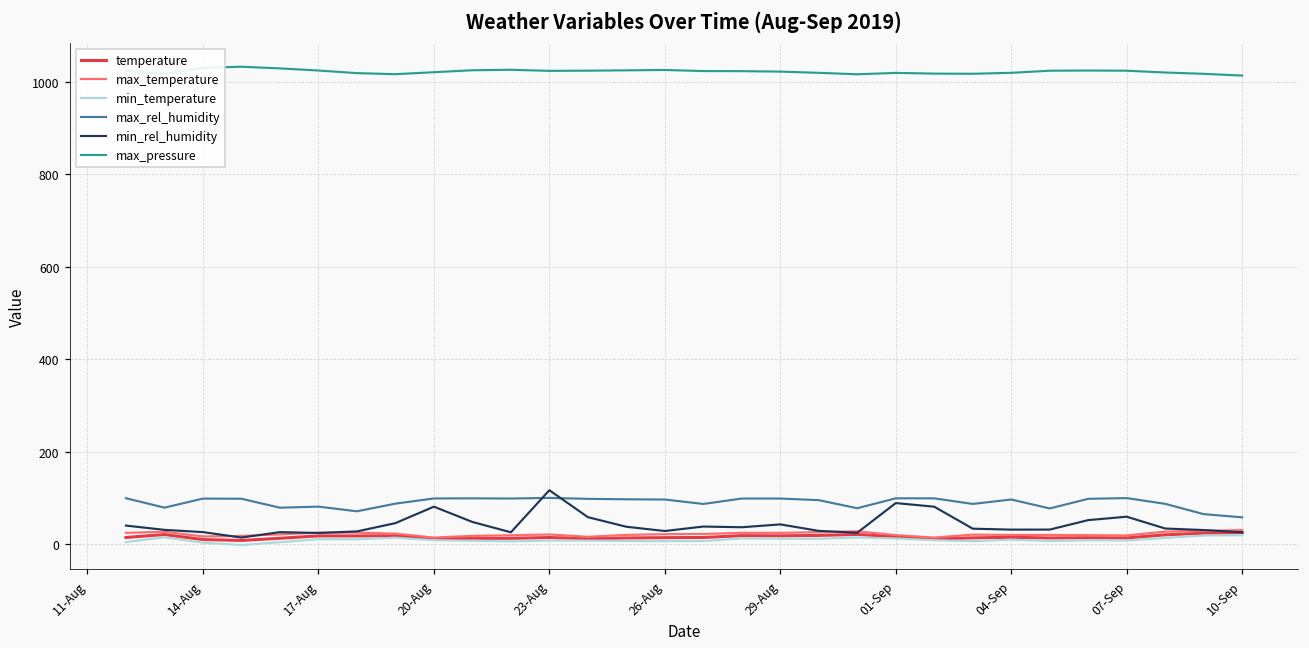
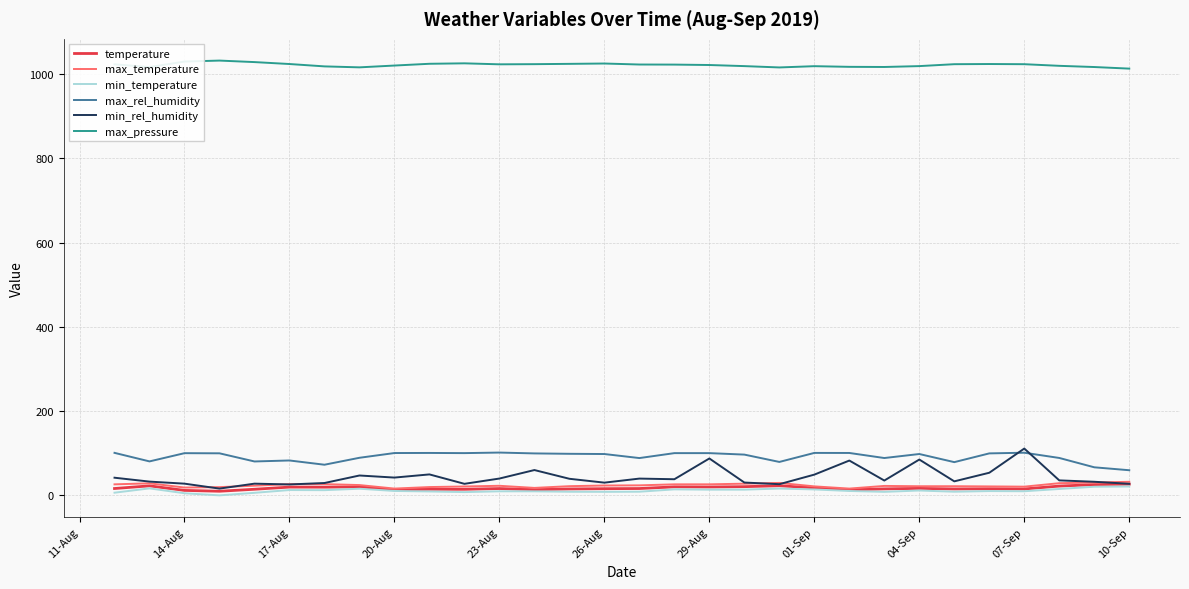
  {
    "temperature": {
      "14-Aug": 10,
      "17-Aug": 20,
      "23-Aug": 10,
      "26-Aug": 10,
      "29-Aug": 20
    },
    "max_temperature": {
      "14-Aug": 20,
      "23-Aug": 20,
      "26-Aug": 20,
      "29-Aug": 30
    },
    "min_temperature": {
      "14-Aug": 0,
      "17-Aug": 10,
      "23-Aug": 10,
      "26-Aug": 10,
      "29-Aug": 10
    },
    "min_rel_humidity": {
      "14-Aug": 30,
-     "20-Aug": 80,
-     "23-Aug": 120,
+     "20-Aug": 40,
+     "23-Aug": 40,
      "26-Aug": 30,
-     "29-Aug": 40,
-     "01-Sep": 90,
-     "04-Sep": 30,
-     "07-Sep": 60
+     "29-Aug": 90,
+     "01-Sep": 50,
+     "04-Sep": 80,
+     "07-Sep": 110
    }
  }
